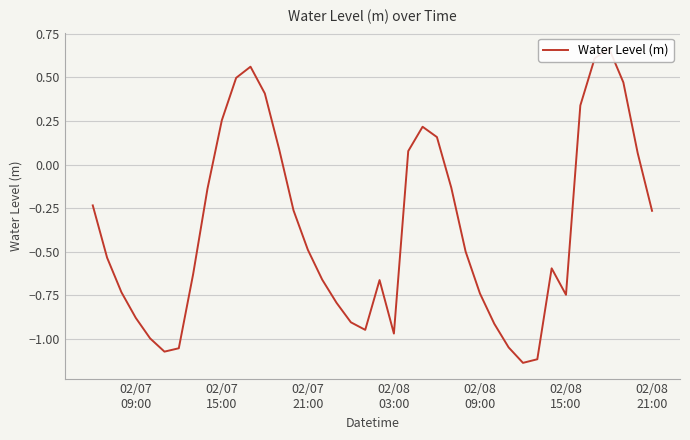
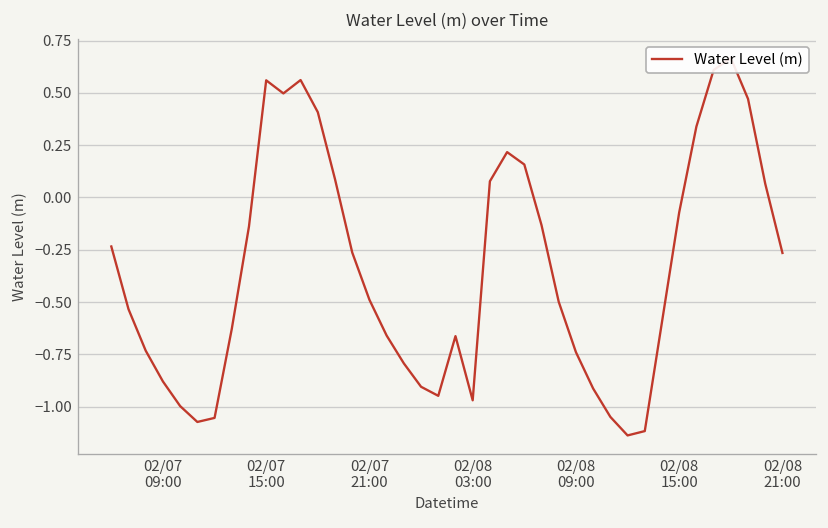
  {
    "02/07 09:00": -0.88,
-   "02/07 15:00": 0.25,
+   "02/07 15:00": 0.56,
    "02/07 21:00": -0.49,
    "02/08 03:00": -0.97,
    "02/08 09:00": -0.74,
-   "02/08 15:00": -0.75,
+   "02/08 15:00": -0.07,
    "02/08 21:00": -0.27
  }
